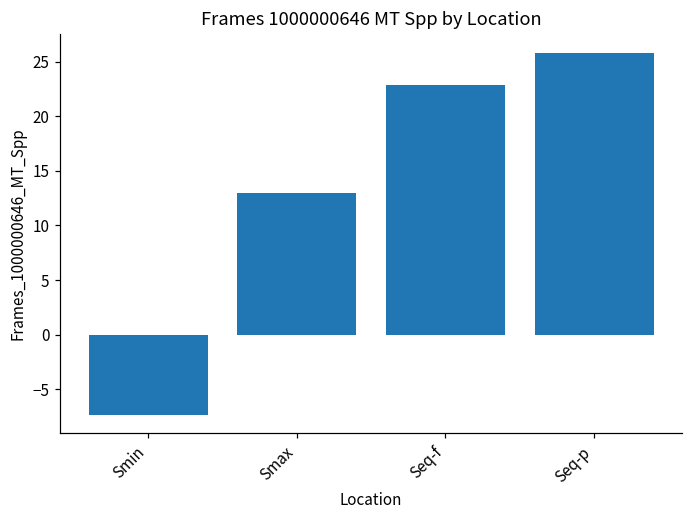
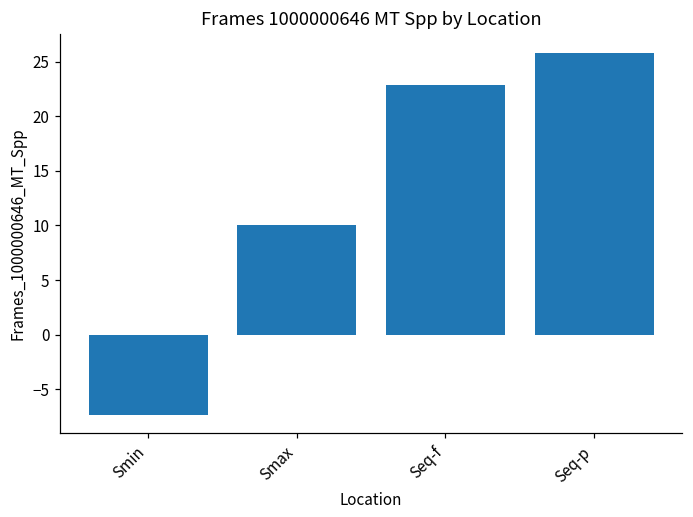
  {
    "Smin": -7,
-   "Smax": 13,
+   "Smax": 10,
    "Seq-f": 23,
    "Seq-p": 26
  }
